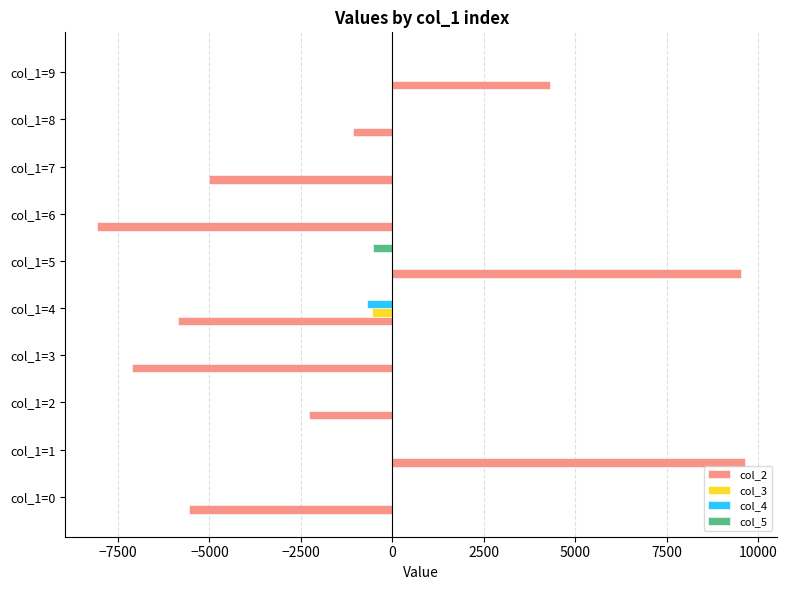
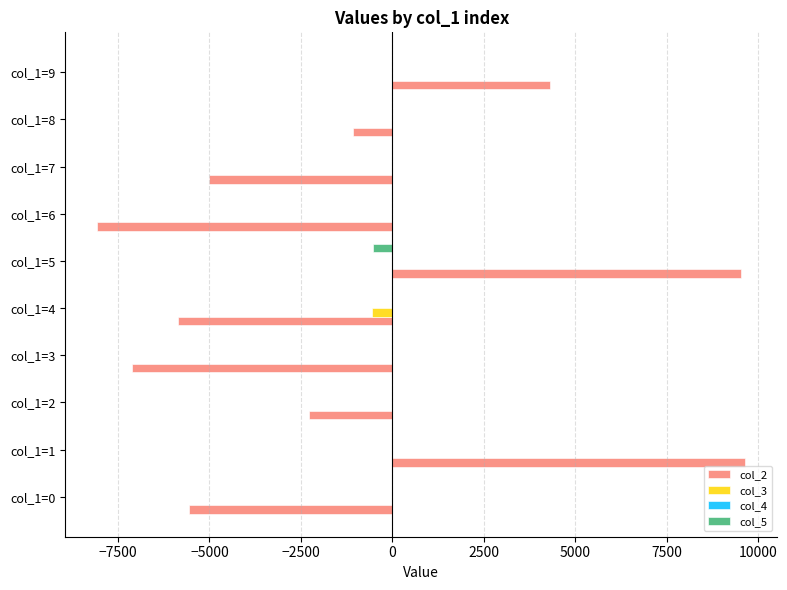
  {
    "col_2": {
      "col_1=9": 4300,
      "col_1=8": -1100,
      "col_1=7": -5000,
      "col_1=6": -8100,
      "col_1=5": 9500,
      "col_1=4": -5900,
      "col_1=3": -7100,
      "col_1=2": -2300,
      "col_1=1": 9600,
      "col_1=0": -5600
    },
    "col_3": {
      "col_1=4": -600
    },
    "col_4": {
-     "col_1=4": -700
+     "col_1=4": 0
    },
    "col_5": {
      "col_1=5": -500
    }
  }
